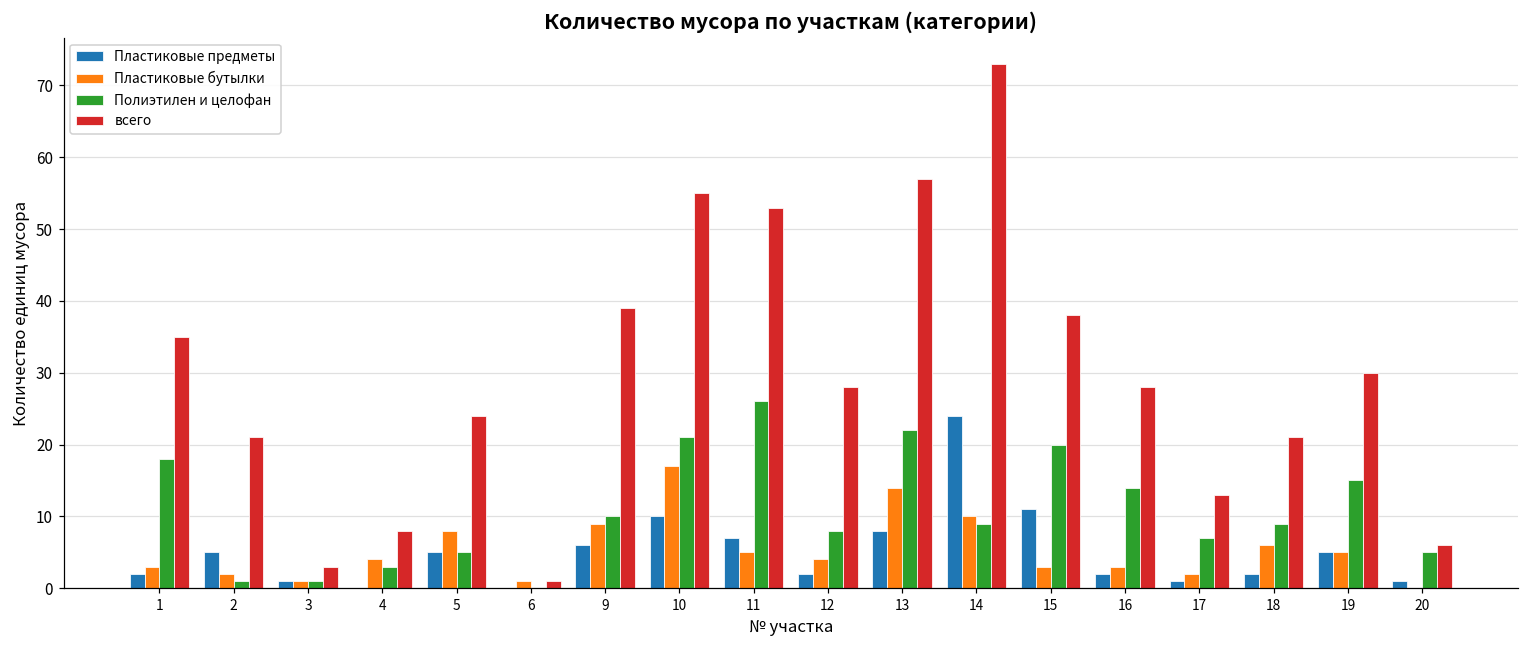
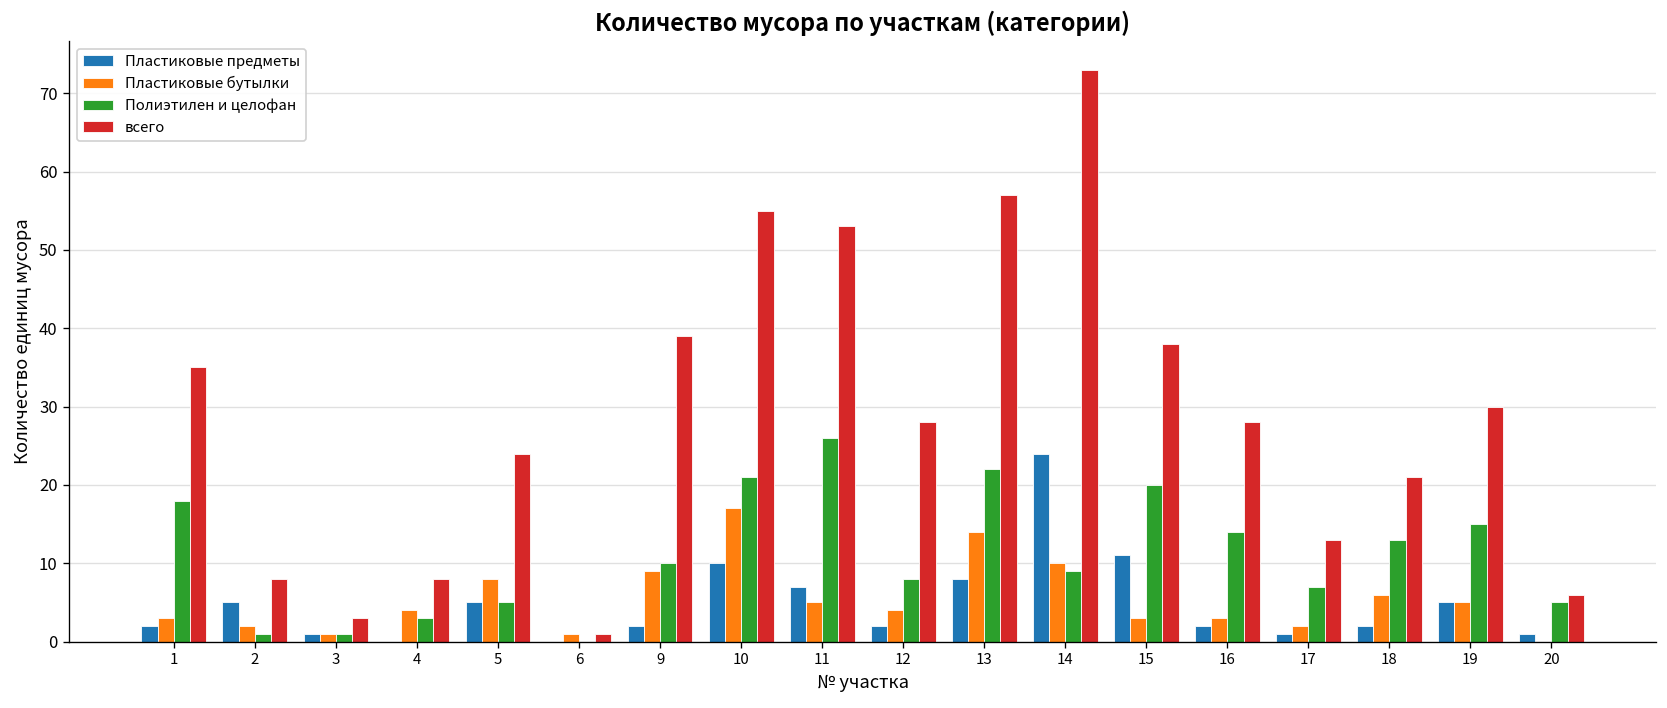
  {
    "Пластиковые предметы": {
      "1": 2,
      "2": 5,
      "3": 1,
      "4": 0,
      "5": 5,
      "6": 0,
-     "9": 6,
+     "9": 2,
      "10": 10,
      "11": 7,
      "12": 2,
      "13": 8,
      "14": 24,
      "15": 11,
      "16": 2,
      "17": 1,
      "18": 2,
      "19": 5,
      "20": 1
    },
    "Пластиковые бутылки": {
      "1": 3,
      "2": 2,
      "3": 1,
      "4": 4,
      "5": 8,
      "6": 1,
      "9": 9,
      "10": 17,
      "11": 5,
      "12": 4,
      "13": 14,
      "14": 10,
      "15": 3,
      "16": 3,
      "17": 2,
      "18": 6,
      "19": 5,
      "20": 0
    },
    "Полиэтилен и целофан": {
      "1": 18,
      "2": 1,
      "3": 1,
      "4": 3,
      "5": 5,
      "6": 0,
      "9": 10,
      "10": 21,
      "11": 26,
      "12": 8,
      "13": 22,
      "14": 9,
      "15": 20,
      "16": 14,
      "17": 7,
-     "18": 9,
+     "18": 13,
      "19": 15,
      "20": 5
    },
    "всего": {
      "1": 35,
-     "2": 21,
+     "2": 8,
      "3": 3,
      "4": 8,
      "5": 24,
      "6": 1,
      "9": 39,
      "10": 55,
      "11": 53,
      "12": 28,
      "13": 57,
      "14": 73,
      "15": 38,
      "16": 28,
      "17": 13,
      "18": 21,
      "19": 30,
      "20": 6
    }
  }
